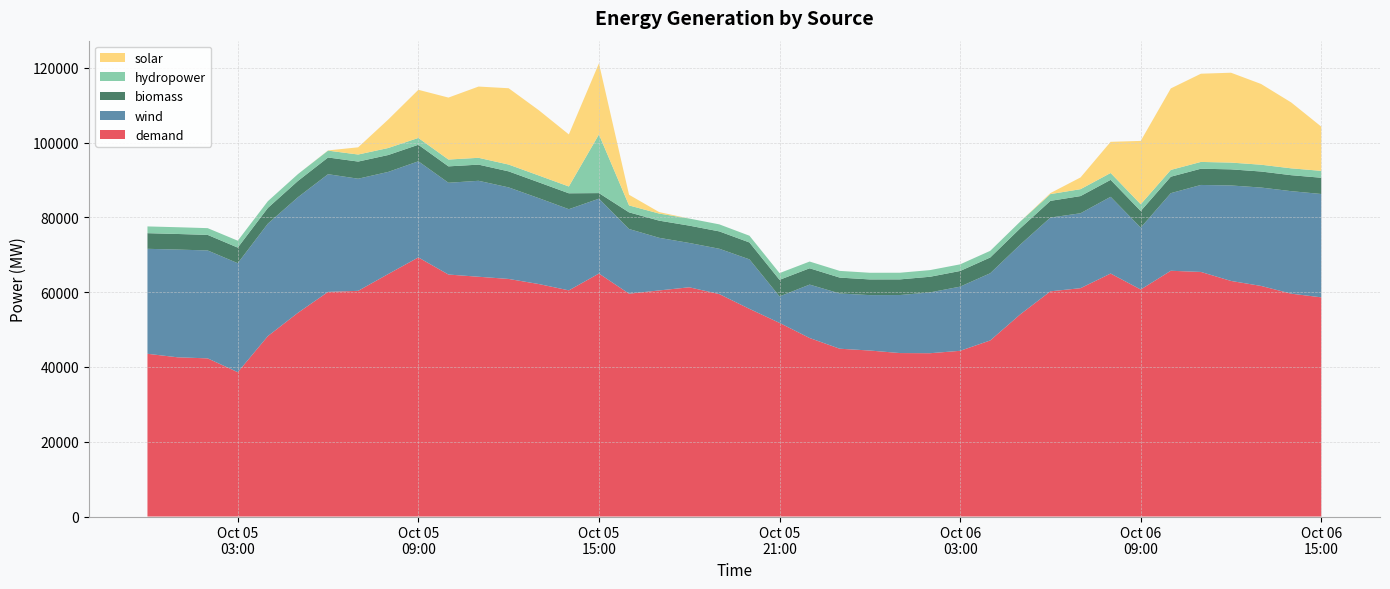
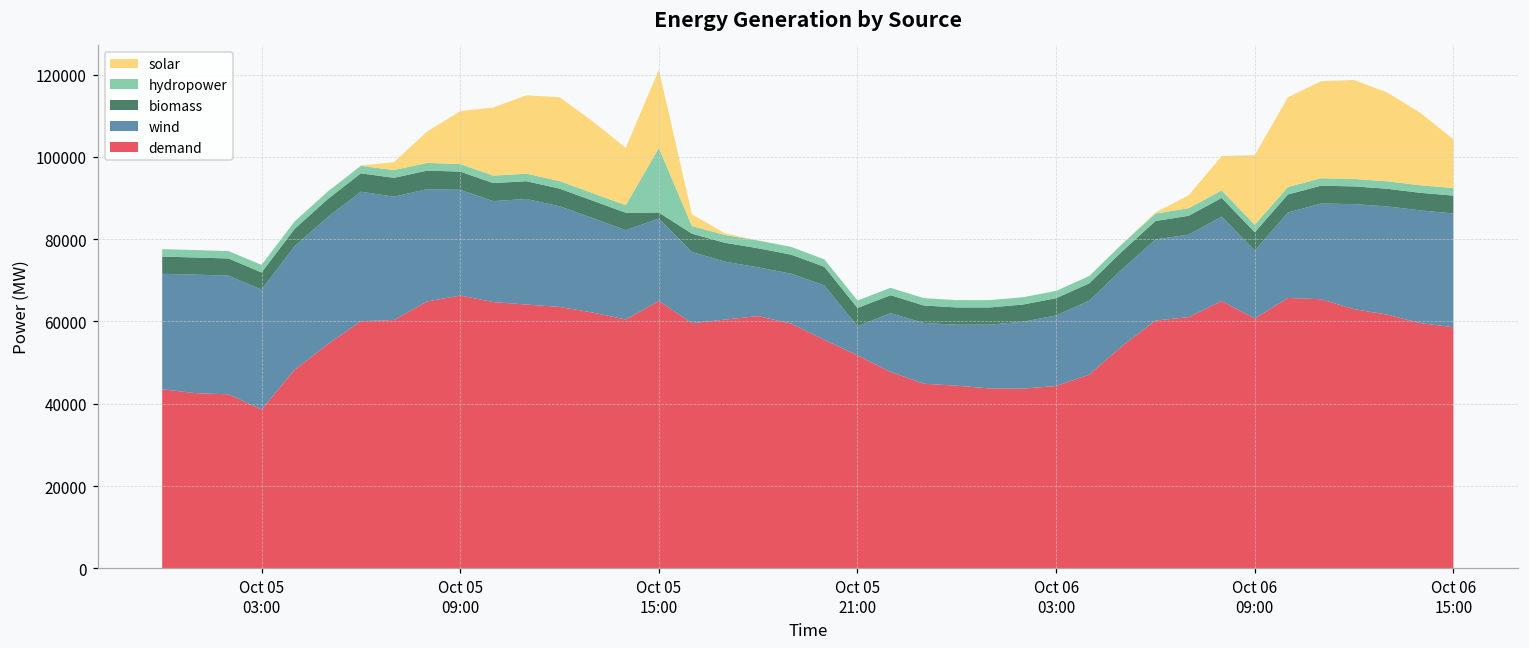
  {
    "demand": {
      "Oct 05 03:00": 39000,
-     "Oct 05 09:00": 69000,
+     "Oct 05 09:00": 66000,
      "Oct 05 15:00": 65000,
      "Oct 05 21:00": 52000,
      "Oct 06 03:00": 44000,
      "Oct 06 09:00": 61000,
      "Oct 06 15:00": 59000
    },
    "wind": {
      "Oct 05 03:00": 29000,
      "Oct 05 09:00": 26000,
      "Oct 05 15:00": 20000,
      "Oct 05 21:00": 7000,
      "Oct 06 03:00": 17000,
      "Oct 06 09:00": 17000,
      "Oct 06 15:00": 28000
    },
    "biomass": {
      "Oct 05 03:00": 4000,
      "Oct 05 09:00": 4000,
      "Oct 05 15:00": 1000,
      "Oct 05 21:00": 4000,
      "Oct 06 03:00": 4000,
      "Oct 06 09:00": 4000,
      "Oct 06 15:00": 4000
    },
    "hydropower": {
      "Oct 05 09:00": 2000,
      "Oct 05 15:00": 16000,
      "Oct 06 09:00": 2000,
      "Oct 06 15:00": 2000
    },
    "solar": {
      "Oct 05 09:00": 13000,
      "Oct 05 15:00": 19000,
      "Oct 06 09:00": 17000,
      "Oct 06 15:00": 12000
    }
  }
